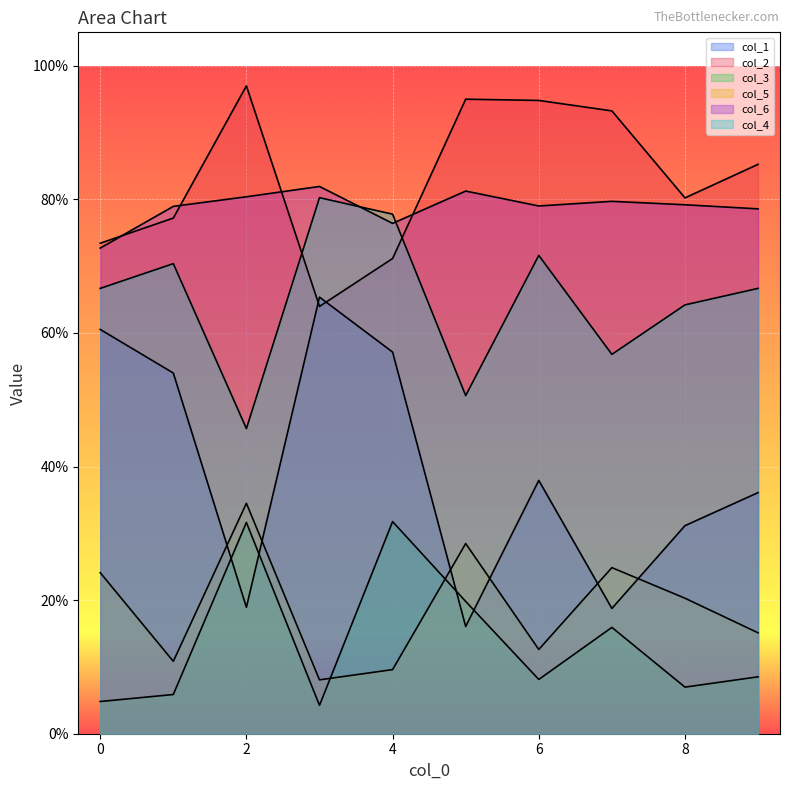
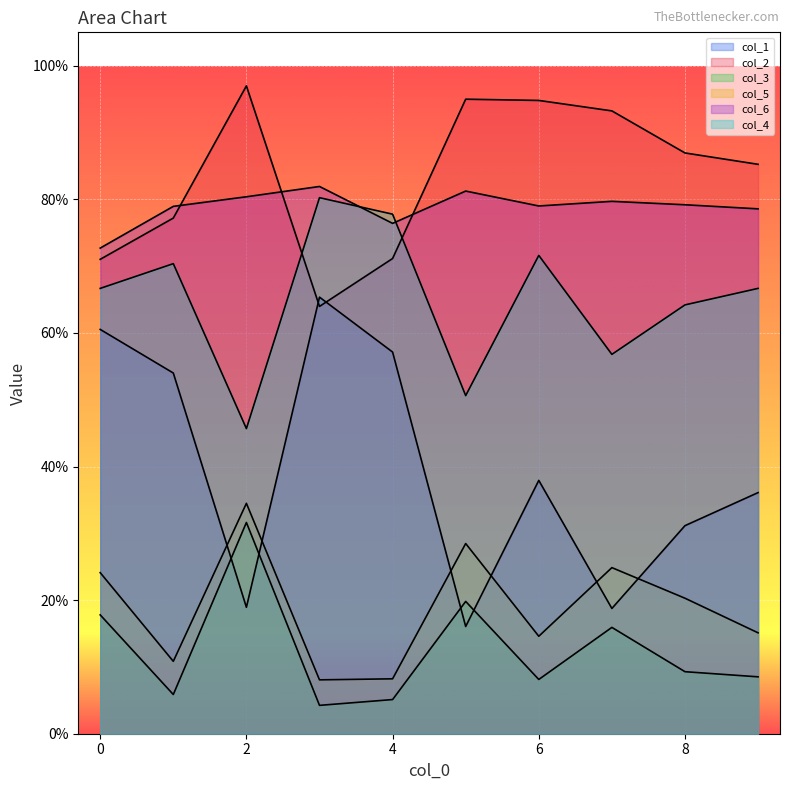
  {
    "col_2": {
-     "0": "73%",
+     "0": "71%",
      "2": "97%",
      "4": "71%",
      "6": "95%",
-     "8": "80%"
+     "8": "87%"
    },
    "col_3": {
-     "0": "5%",
+     "0": "18%",
      "2": "32%",
-     "4": "32%",
+     "4": "5%",
      "6": "8%",
-     "8": "7%"
+     "8": "9%"
    },
    "col_5": {
      "0": "24%",
      "2": "34%",
-     "4": "10%",
-     "6": "13%",
+     "4": "8%",
+     "6": "15%",
      "8": "20%"
    },
    "col_6": {
      "0": "73%",
      "2": "80%",
      "4": "76%",
      "6": "79%",
      "8": "79%"
    }
  }
